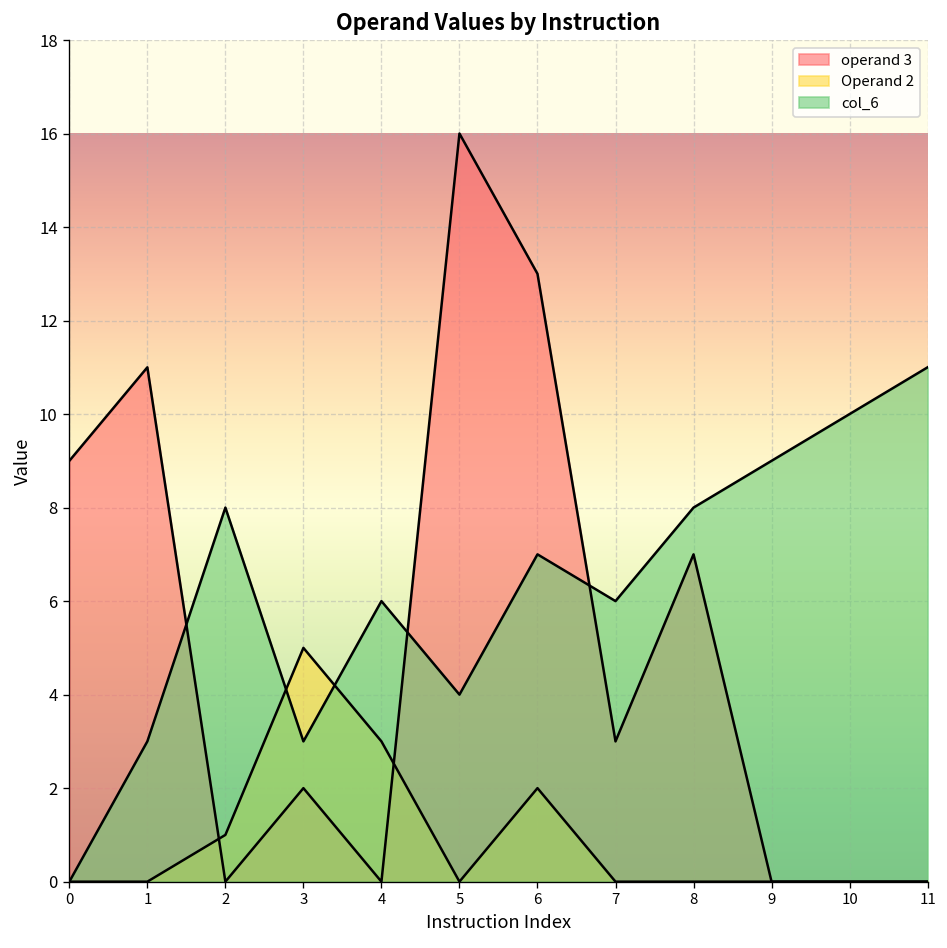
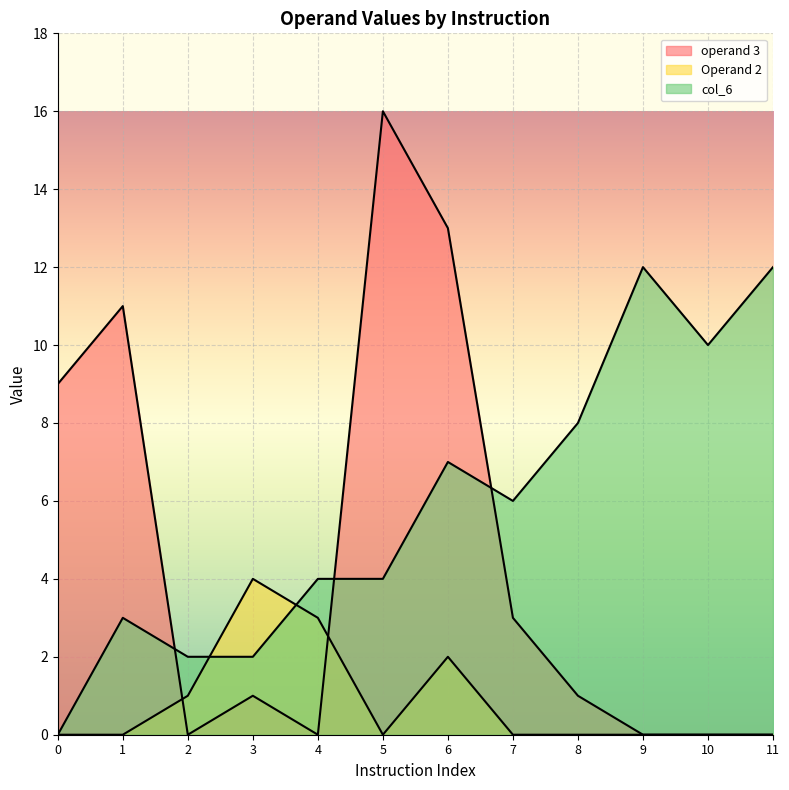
  {
    "operand 3": {
      "0": 9,
      "1": 11,
      "2": 0,
-     "3": 2,
+     "3": 1,
      "4": 0,
      "5": 16,
      "6": 13,
      "7": 3,
-     "8": 7
+     "8": 1
    },
    "Operand 2": {
      "1": 0,
      "2": 1,
-     "3": 5,
+     "3": 4,
      "4": 3,
      "5": 0,
      "6": 2,
      "7": 0,
      "8": 0
    },
    "col_6": {
      "1": 3,
-     "2": 8,
-     "3": 3,
-     "4": 6,
+     "2": 2,
+     "3": 2,
+     "4": 4,
      "5": 4,
      "6": 7,
      "7": 6,
      "8": 8,
-     "9": 9,
+     "9": 12,
      "10": 10,
-     "11": 11
+     "11": 12
    }
  }
